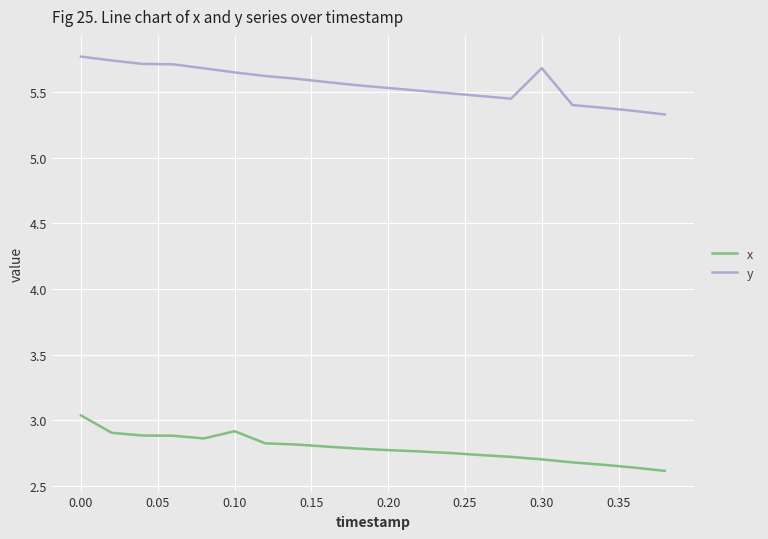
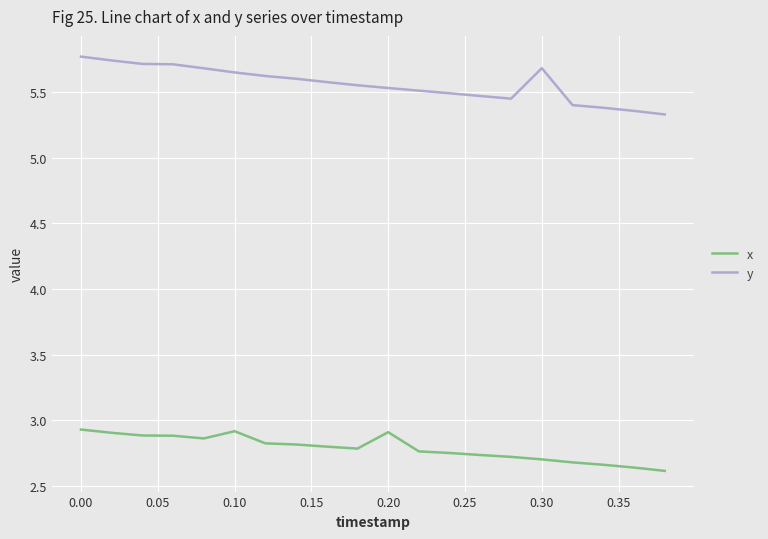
  {
    "x": {
-     "0.00": 3.04,
+     "0.00": 2.93,
      "0.10": 2.92,
-     "0.20": 2.77,
+     "0.20": 2.91,
      "0.30": 2.70
    },
    "y": {
      "0.00": 5.77,
      "0.10": 5.65,
      "0.20": 5.53,
      "0.30": 5.68
    }
  }
